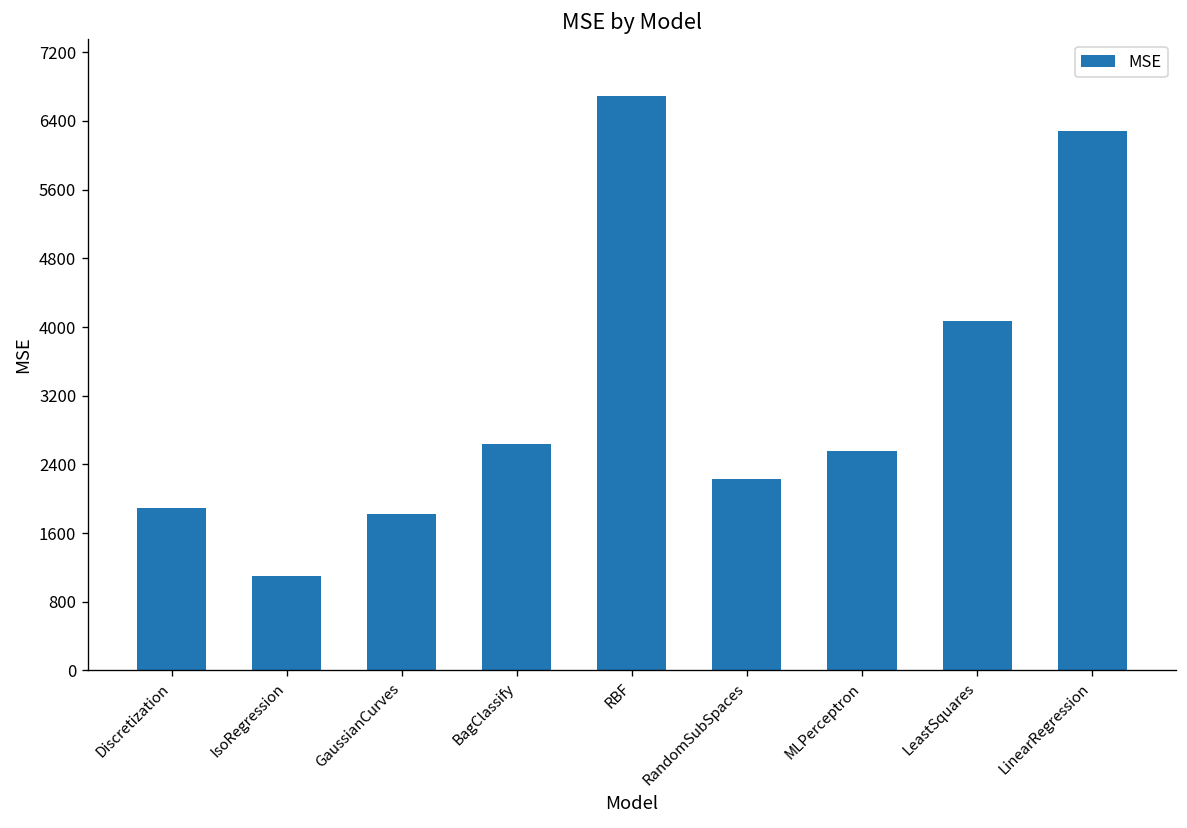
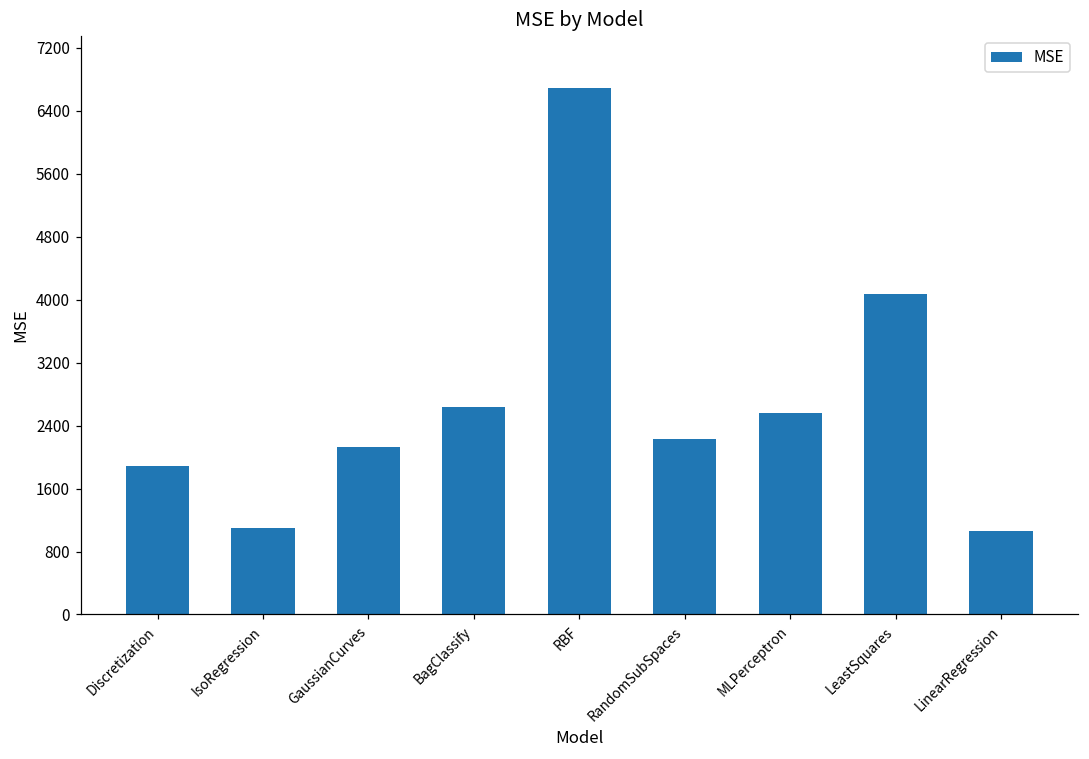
  {
    "Discretization": 1900,
    "IsoRegression": 1100,
-   "GaussianCurves": 1800,
+   "GaussianCurves": 2100,
    "BagClassify": 2600,
    "RBF": 6700,
    "RandomSubSpaces": 2200,
    "MLPerceptron": 2600,
    "LeastSquares": 4100,
-   "LinearRegression": 6300
+   "LinearRegression": 1100
  }
